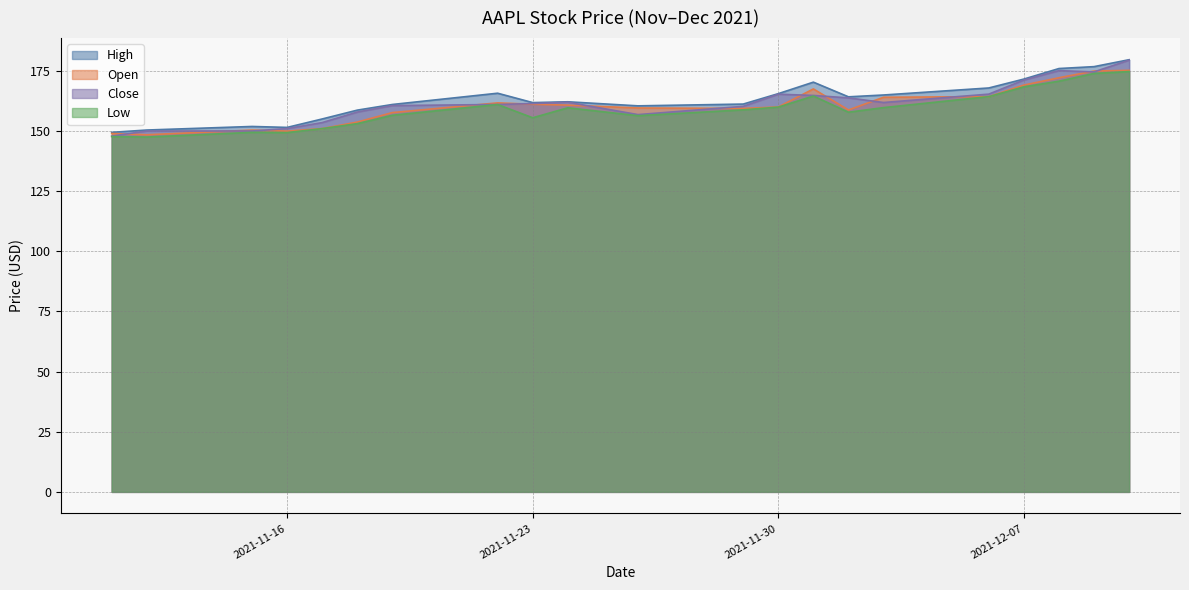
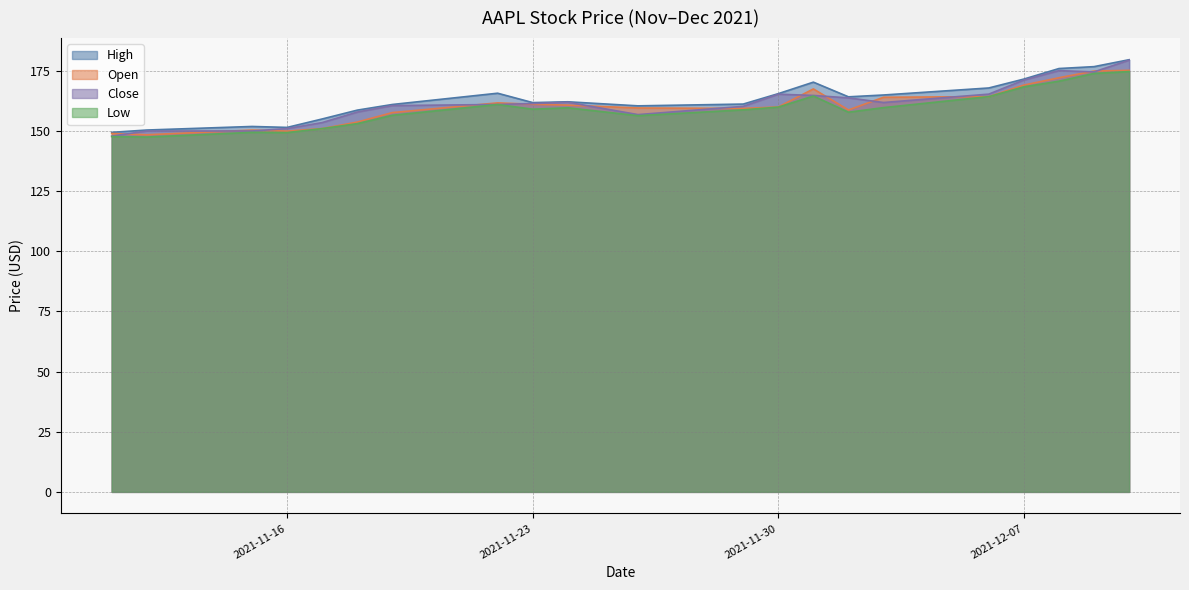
  {
    "Low": {
-     "2021-11-23": 155
+     "2021-11-23": 159
    }
  }
